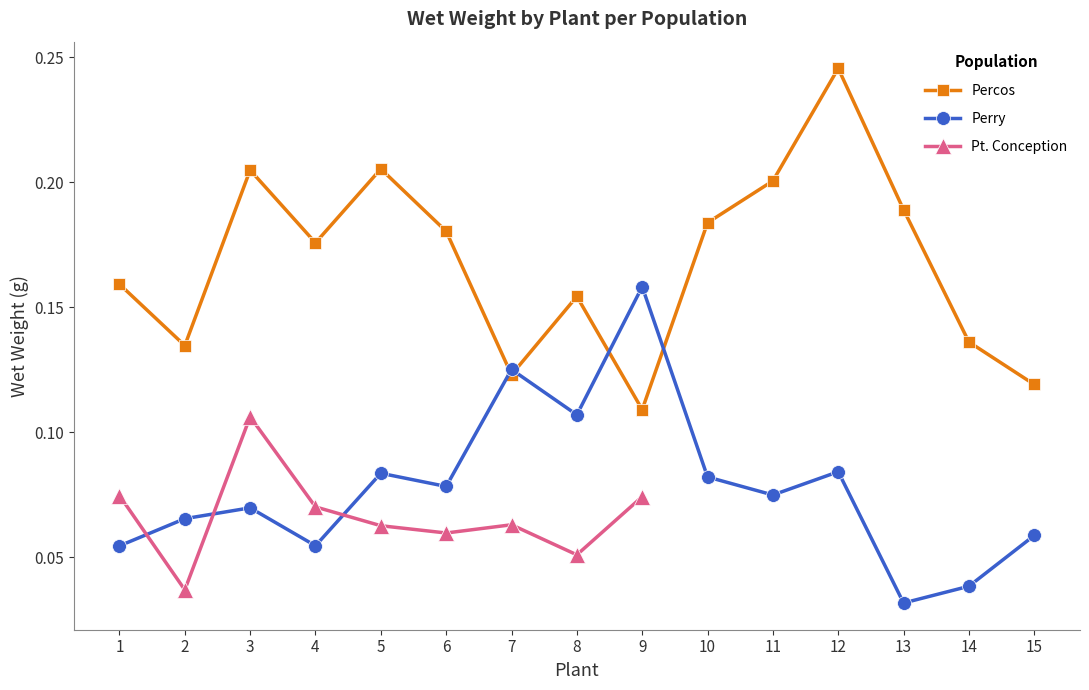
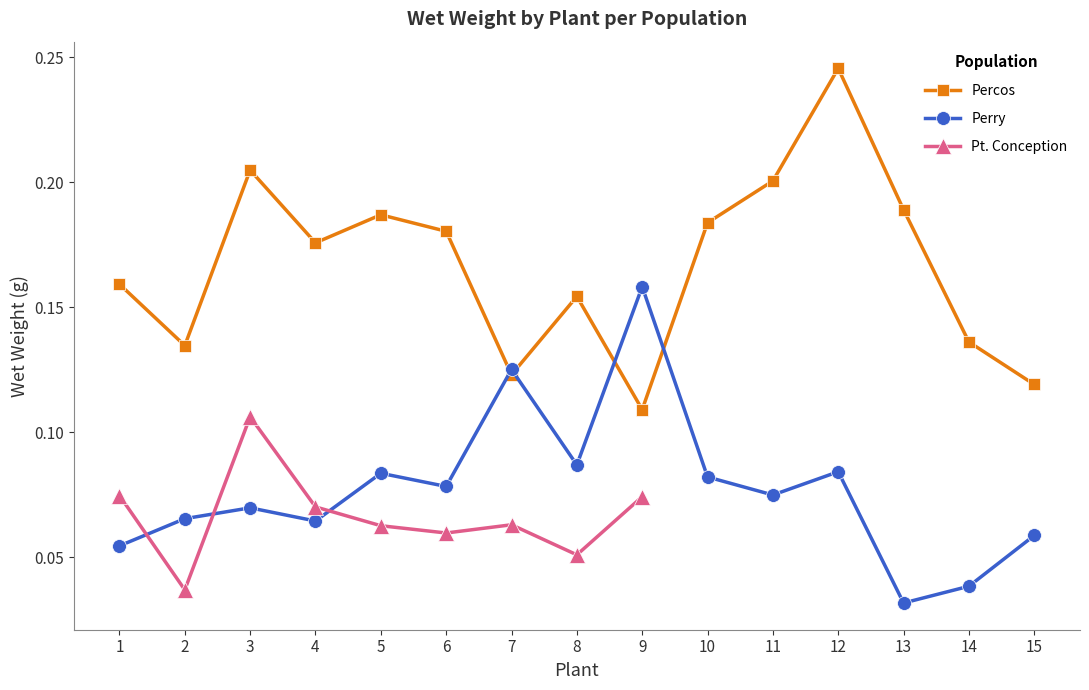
  {
    "Percos": {
      "1": 0.159,
      "2": 0.135,
      "3": 0.205,
      "4": 0.176,
-     "5": 0.205,
+     "5": 0.187,
      "6": 0.180,
      "7": 0.123,
      "8": 0.154,
      "9": 0.109,
      "10": 0.184,
      "11": 0.201,
      "12": 0.246,
      "13": 0.189,
      "14": 0.136,
      "15": 0.119
    },
    "Perry": {
      "1": 0.054,
      "2": 0.065,
      "3": 0.070,
-     "4": 0.055,
+     "4": 0.064,
      "5": 0.084,
      "6": 0.078,
      "7": 0.125,
-     "8": 0.107,
+     "8": 0.087,
      "9": 0.158,
      "10": 0.082,
      "11": 0.075,
      "12": 0.084,
      "13": 0.032,
      "14": 0.038,
      "15": 0.059
    },
    "Pt. Conception": {
      "1": 0.075,
      "2": 0.037,
      "3": 0.106,
      "4": 0.070,
      "5": 0.063,
      "6": 0.060,
      "7": 0.063,
      "8": 0.051,
      "9": 0.074
    }
  }
